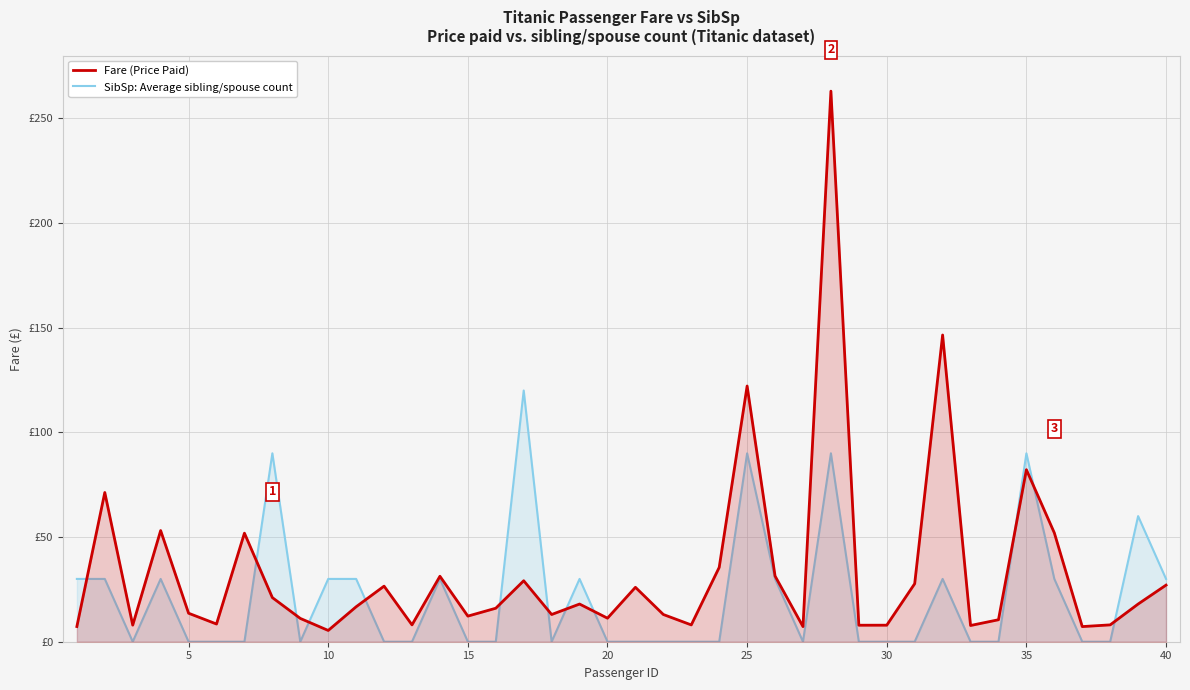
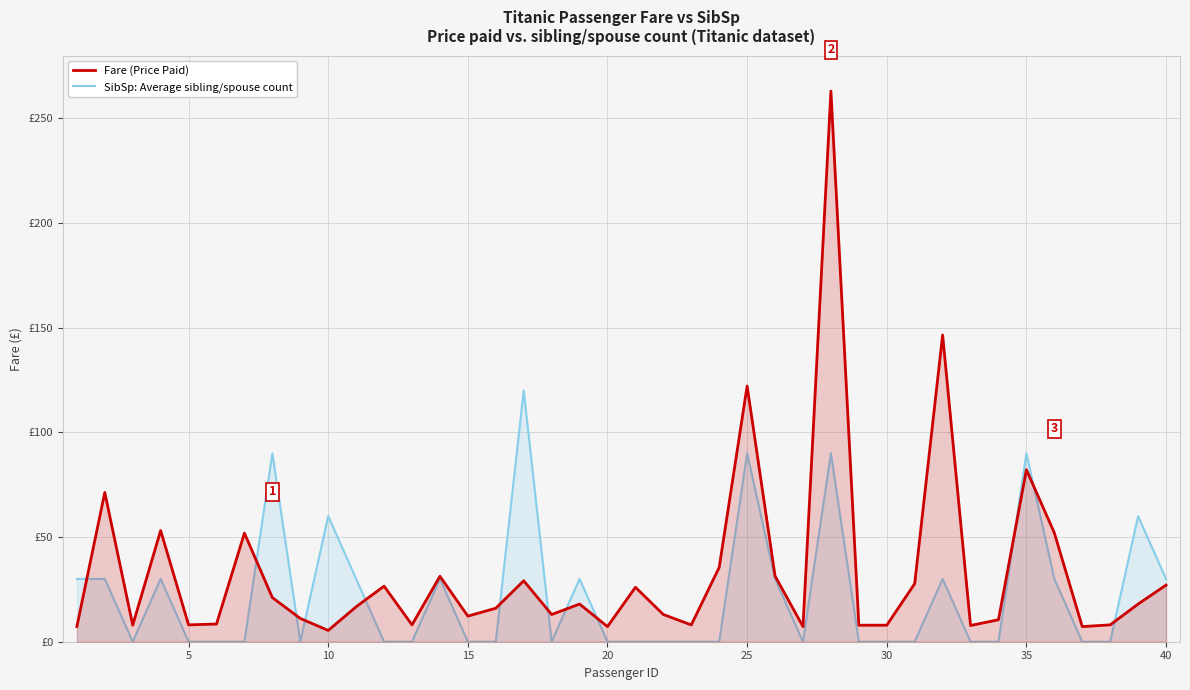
  {
    "Fare (Price Paid)": {
-     "5": "£14",
+     "5": "£8",
      "10": "£5",
      "15": "£12",
-     "20": "£11",
+     "20": "£7",
      "25": "£122",
      "30": "£8",
      "35": "£82",
      "40": "£27"
    },
    "SibSp: Average sibling/spouse count": {
      "5": "£0",
-     "10": "£30",
+     "10": "£60",
      "15": "£0",
      "20": "£0",
      "25": "£90",
      "30": "£0",
      "35": "£90",
      "40": "£30"
    }
  }
